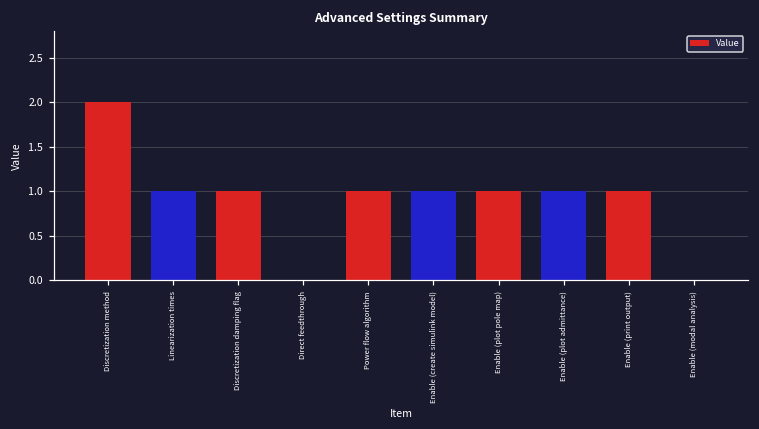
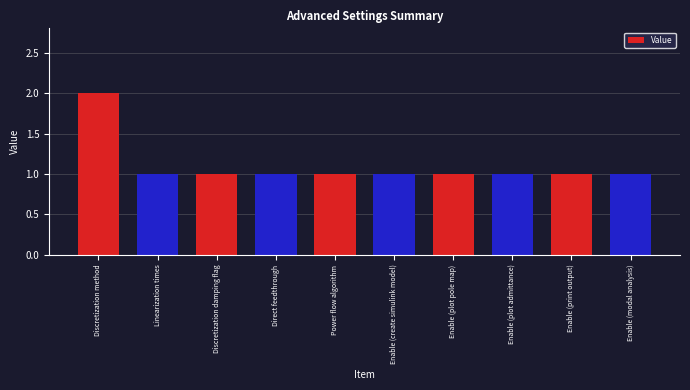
  {
    "Discretization method": 2,
    "Linearization times": 1,
    "Discretization damping flag": 1,
-   "Direct feedthrough": 0,
+   "Direct feedthrough": 1,
    "Power flow algorithm": 1,
    "Enable (create simulink model)": 1,
    "Enable (plot pole map)": 1,
    "Enable (plot admittance)": 1,
    "Enable (print output)": 1,
-   "Enable (modal analysis)": 0
+   "Enable (modal analysis)": 1
  }
